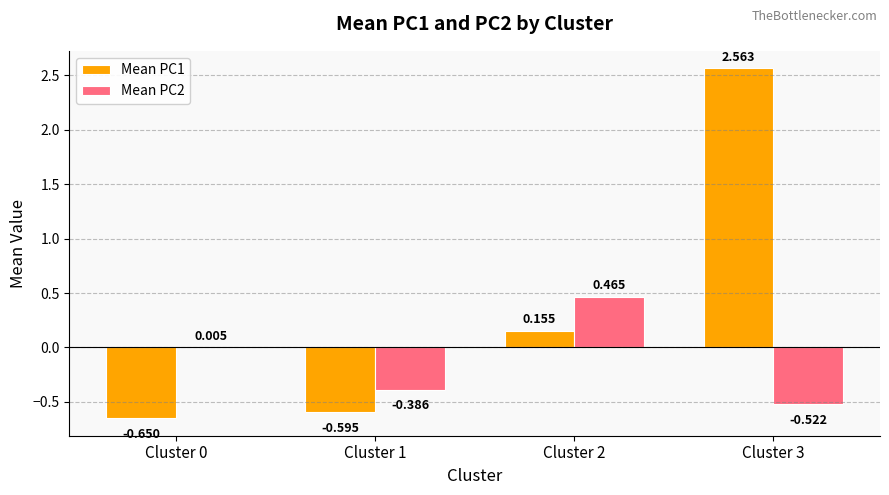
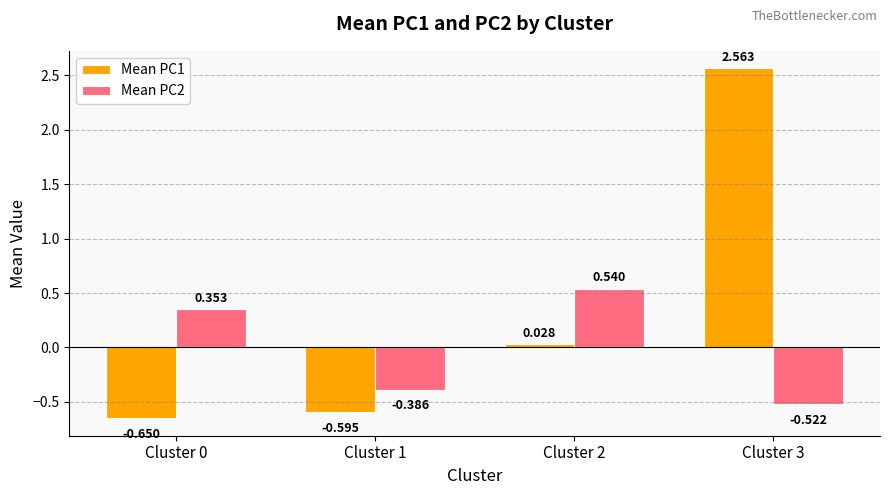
  {
    "Mean PC1": {
      "Cluster 0": -0.650,
      "Cluster 1": -0.595,
-     "Cluster 2": 0.155,
+     "Cluster 2": 0.028,
      "Cluster 3": 2.563
    },
    "Mean PC2": {
-     "Cluster 0": 0.005,
+     "Cluster 0": 0.353,
      "Cluster 1": -0.386,
-     "Cluster 2": 0.465,
+     "Cluster 2": 0.540,
      "Cluster 3": -0.522
    }
  }
